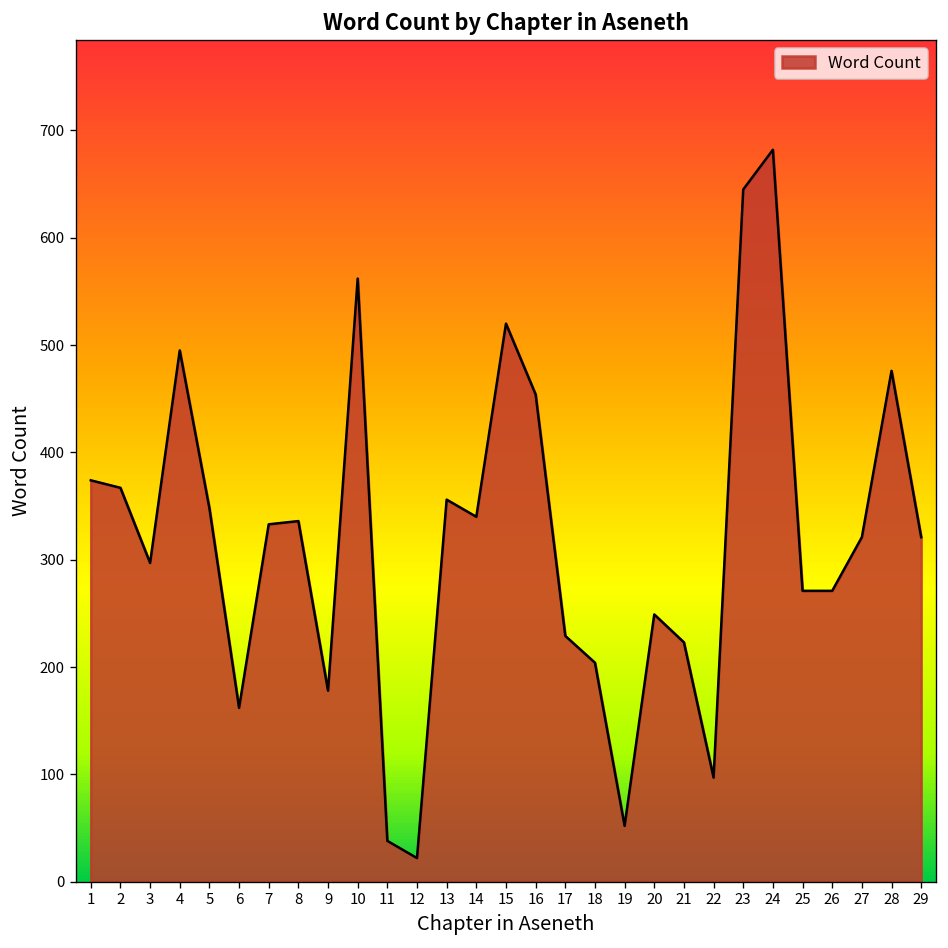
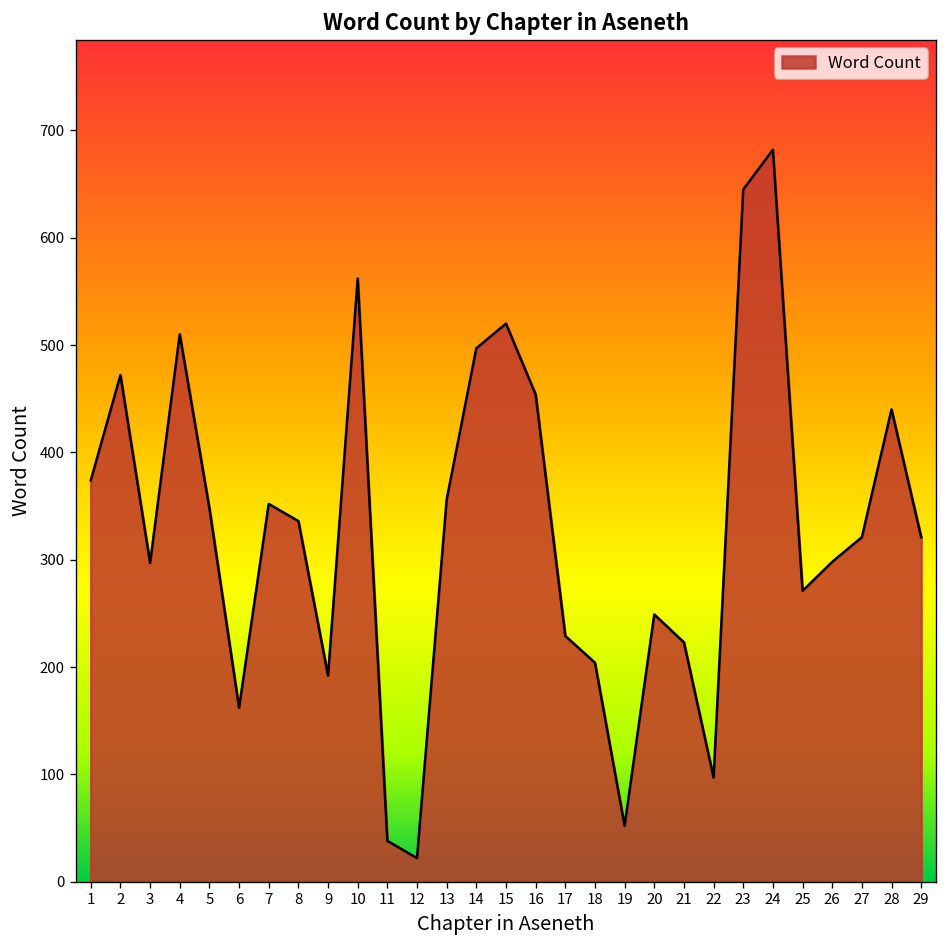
  {
    "1": 370,
-   "2": 370,
+   "2": 470,
    "3": 300,
-   "4": 500,
+   "4": 510,
    "5": 350,
    "6": 160,
-   "7": 330,
+   "7": 350,
    "8": 340,
-   "9": 180,
+   "9": 190,
    "10": 560,
    "11": 40,
    "12": 20,
    "13": 360,
-   "14": 340,
+   "14": 500,
    "15": 520,
    "16": 450,
    "17": 230,
    "18": 200,
    "19": 50,
    "20": 250,
    "21": 220,
    "22": 100,
    "23": 650,
    "24": 680,
    "25": 270,
-   "26": 270,
+   "26": 300,
    "27": 320,
-   "28": 480,
+   "28": 440,
    "29": 320
  }
